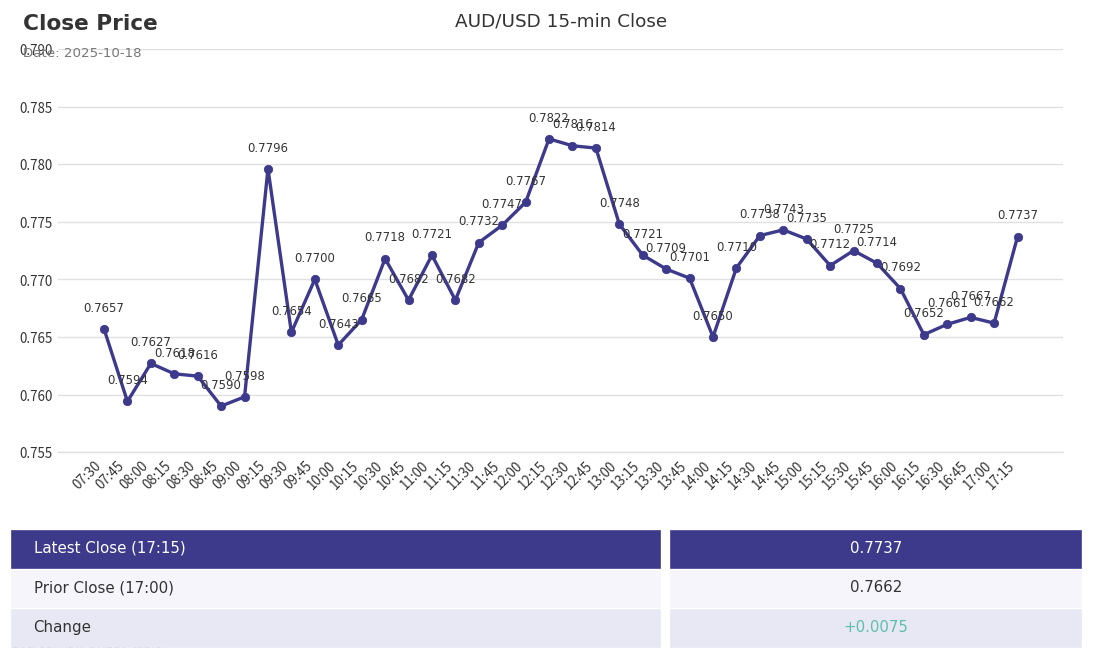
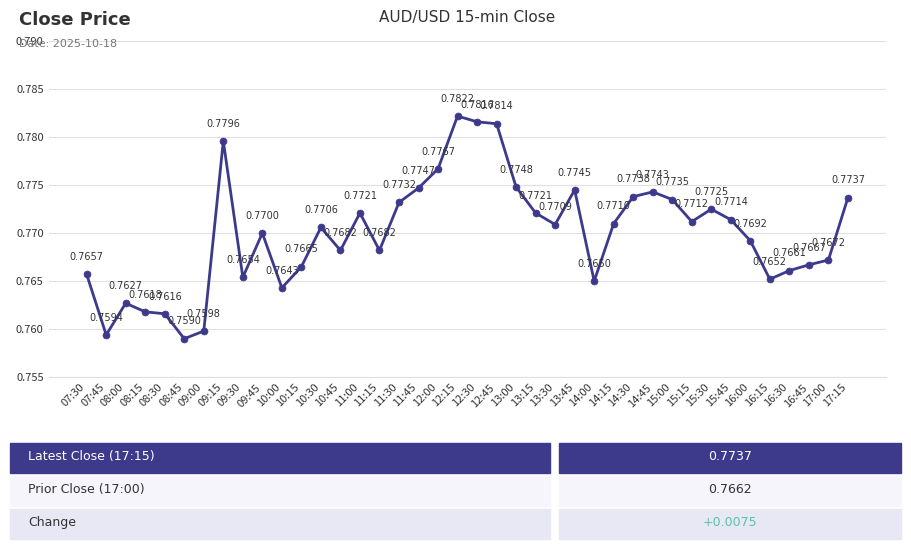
  {
    "07:30": 0.7657,
    "07:45": 0.7594,
    "08:00": 0.7627,
    "08:45": 0.7590,
    "09:00": 0.7598,
    "09:15": 0.7796,
    "09:30": 0.7654,
    "09:45": 0.7700,
    "10:00": 0.7643,
    "10:15": 0.7665,
-   "10:30": 0.7718,
+   "10:30": 0.7706,
    "10:45": 0.7682,
    "11:00": 0.7721,
    "11:15": 0.7682,
    "11:30": 0.7732,
    "11:45": 0.7747,
    "12:00": 0.7767,
    "13:00": 0.7748,
    "13:15": 0.7721,
    "13:30": 0.7709,
-   "13:45": 0.7701,
+   "13:45": 0.7745,
    "14:00": 0.7650,
    "14:15": 0.7710,
    "15:00": 0.7735,
    "15:15": 0.7712,
    "15:30": 0.7725,
    "15:45": 0.7714,
    "16:00": 0.7692,
    "16:15": 0.7652,
-   "17:00": 0.7662,
+   "17:00": 0.7672,
    "17:15": 0.7737
  }
